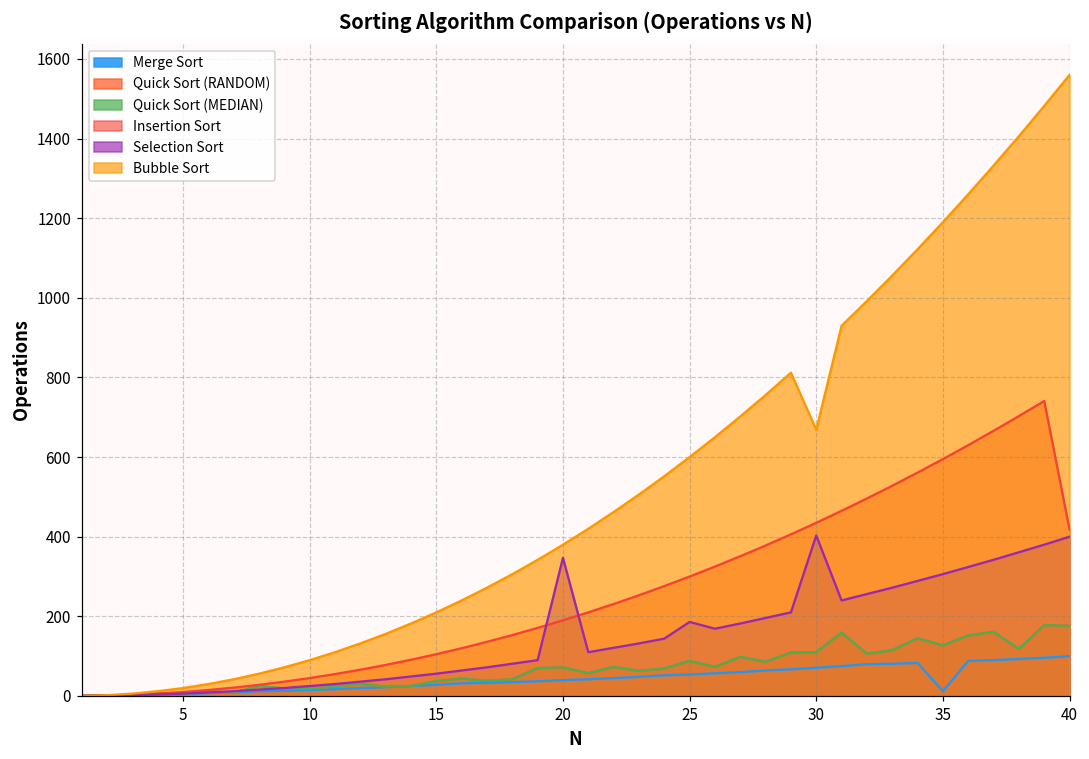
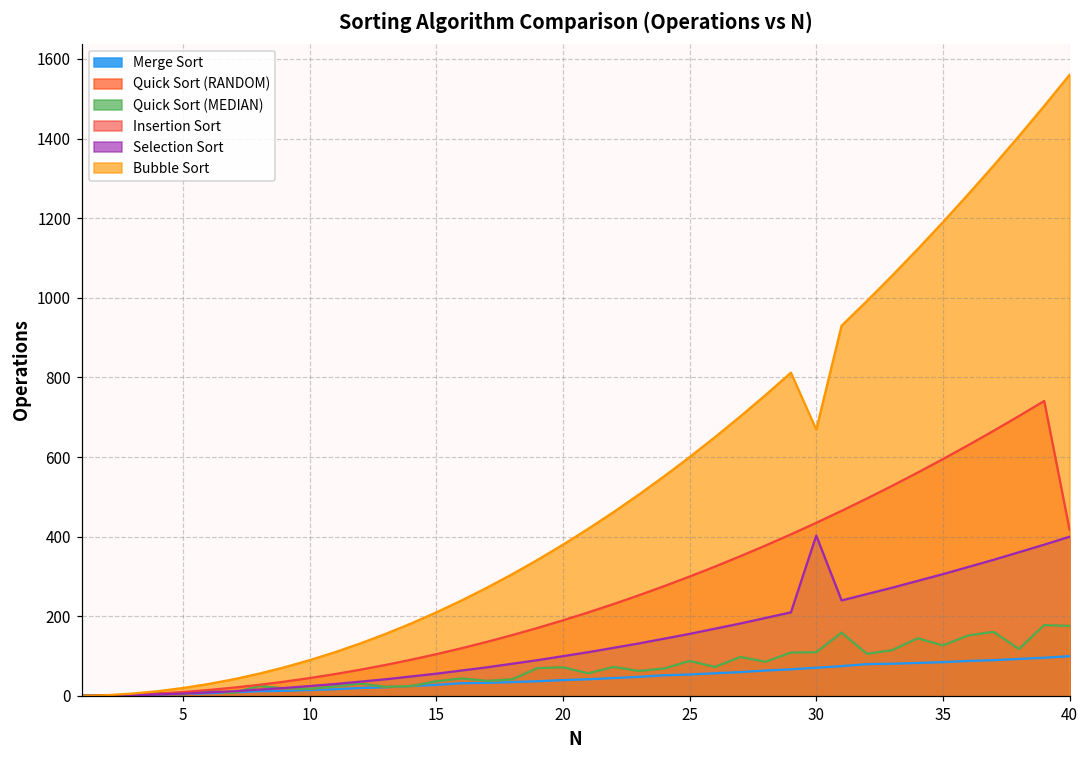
  {
    "Merge Sort": {
      "15": 30,
      "20": 40,
      "25": 50,
      "30": 70,
-     "35": 10,
+     "35": 90,
      "40": 100
    },
    "Quick Sort (MEDIAN)": {
      "15": 40,
      "20": 70,
      "25": 90,
      "30": 110,
      "35": 130,
      "40": 180
    },
    "Insertion Sort": {
      "10": 50,
      "15": 110,
      "20": 190,
      "25": 300,
      "30": 440,
      "35": 600,
      "40": 420
    },
    "Selection Sort": {
      "15": 60,
-     "20": 350,
-     "25": 190,
+     "20": 100,
+     "25": 160,
      "30": 400,
      "35": 310,
      "40": 400
    },
    "Bubble Sort": {
      "5": 20,
      "10": 90,
      "15": 210,
      "20": 380,
      "25": 600,
      "30": 670,
      "35": 1190,
      "40": 1560
    }
  }
